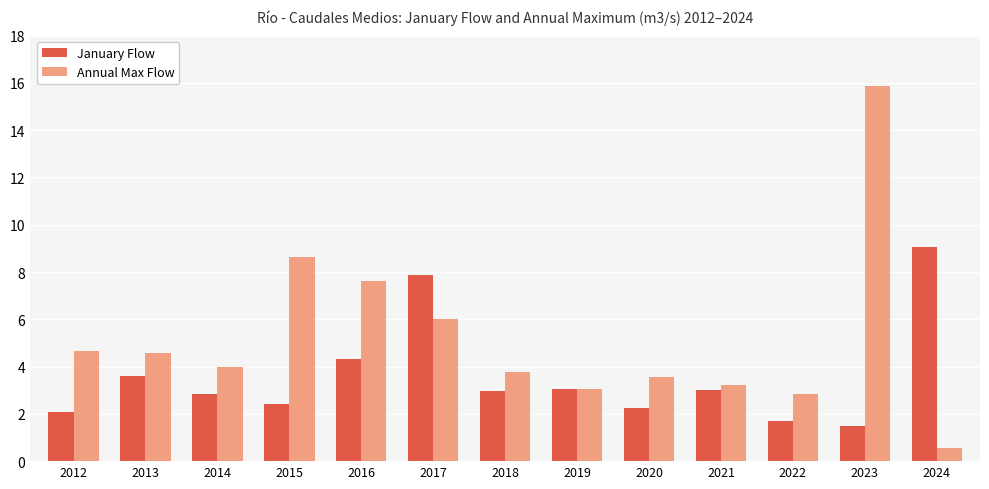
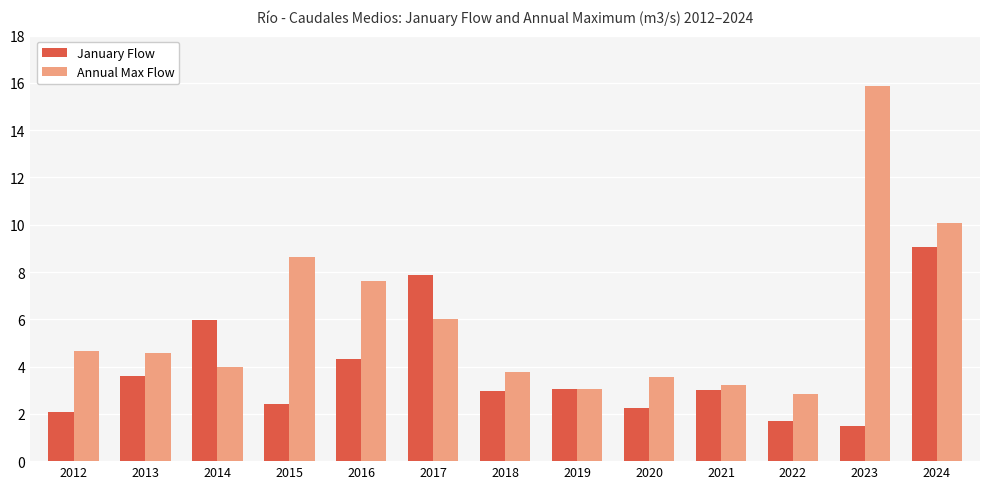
  {
    "January Flow": {
      "2012": 2.1,
      "2013": 3.6,
-     "2014": 2.8,
+     "2014": 6.0,
      "2015": 2.4,
      "2016": 4.3,
      "2017": 7.9,
      "2018": 3.0,
      "2019": 3.1,
      "2020": 2.3,
      "2021": 3.0,
      "2022": 1.7,
      "2023": 1.5,
      "2024": 9.1
    },
    "Annual Max Flow": {
      "2012": 4.7,
      "2013": 4.6,
      "2014": 4.0,
      "2015": 8.6,
      "2016": 7.6,
      "2017": 6.0,
      "2018": 3.8,
      "2019": 3.1,
      "2020": 3.6,
      "2021": 3.2,
      "2022": 2.9,
      "2023": 15.9,
-     "2024": 0.6
+     "2024": 10.1
    }
  }
